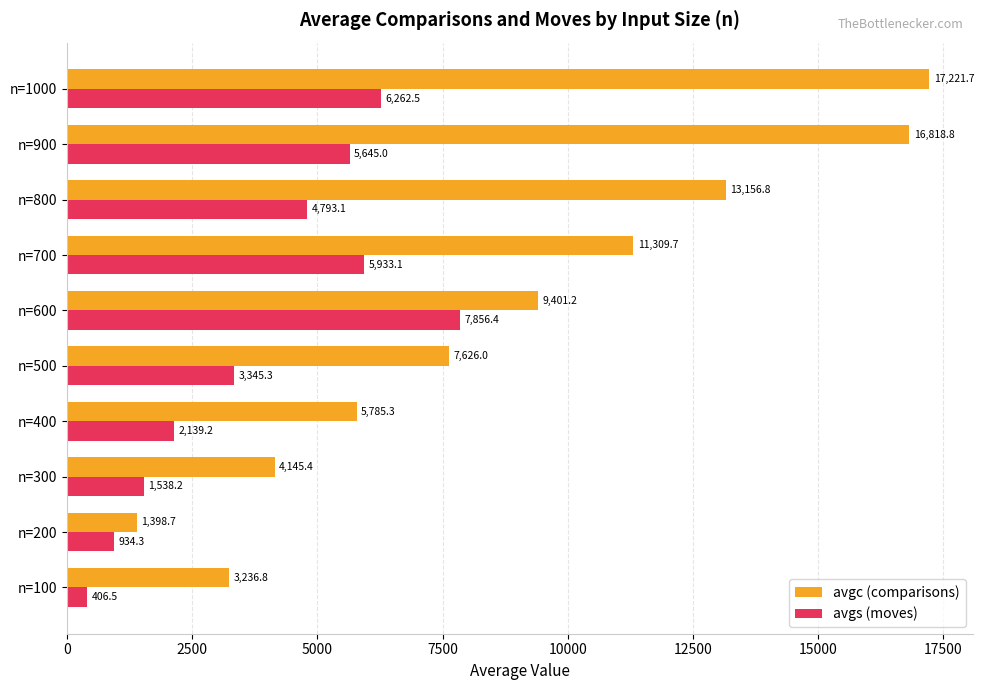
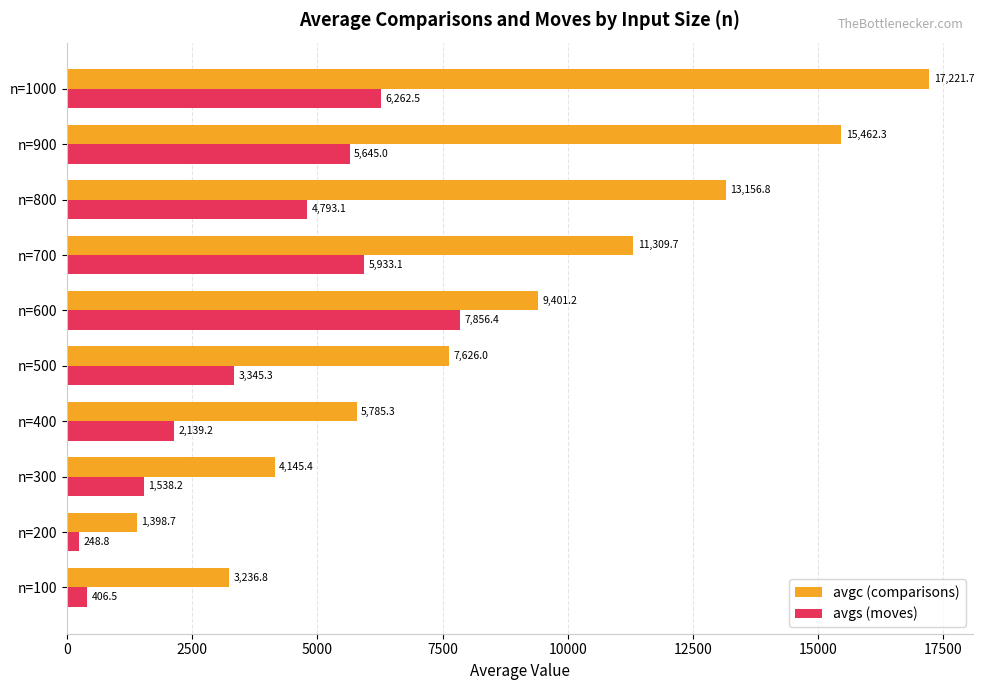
  {
    "avgc (comparisons)": {
      "n=1000": "17,221.7",
-     "n=900": "16,818.8",
+     "n=900": "15,462.3",
      "n=800": "13,156.8",
      "n=700": "11,309.7",
      "n=600": "9,401.2",
      "n=500": "7,626.0",
      "n=400": "5,785.3",
      "n=300": "4,145.4",
      "n=200": "1,398.7",
      "n=100": "3,236.8"
    },
    "avgs (moves)": {
      "n=1000": "6,262.5",
      "n=900": "5,645.0",
      "n=800": "4,793.1",
      "n=700": "5,933.1",
      "n=600": "7,856.4",
      "n=500": "3,345.3",
      "n=400": "2,139.2",
      "n=300": "1,538.2",
-     "n=200": "934.3",
+     "n=200": "248.8",
      "n=100": "406.5"
    }
  }
